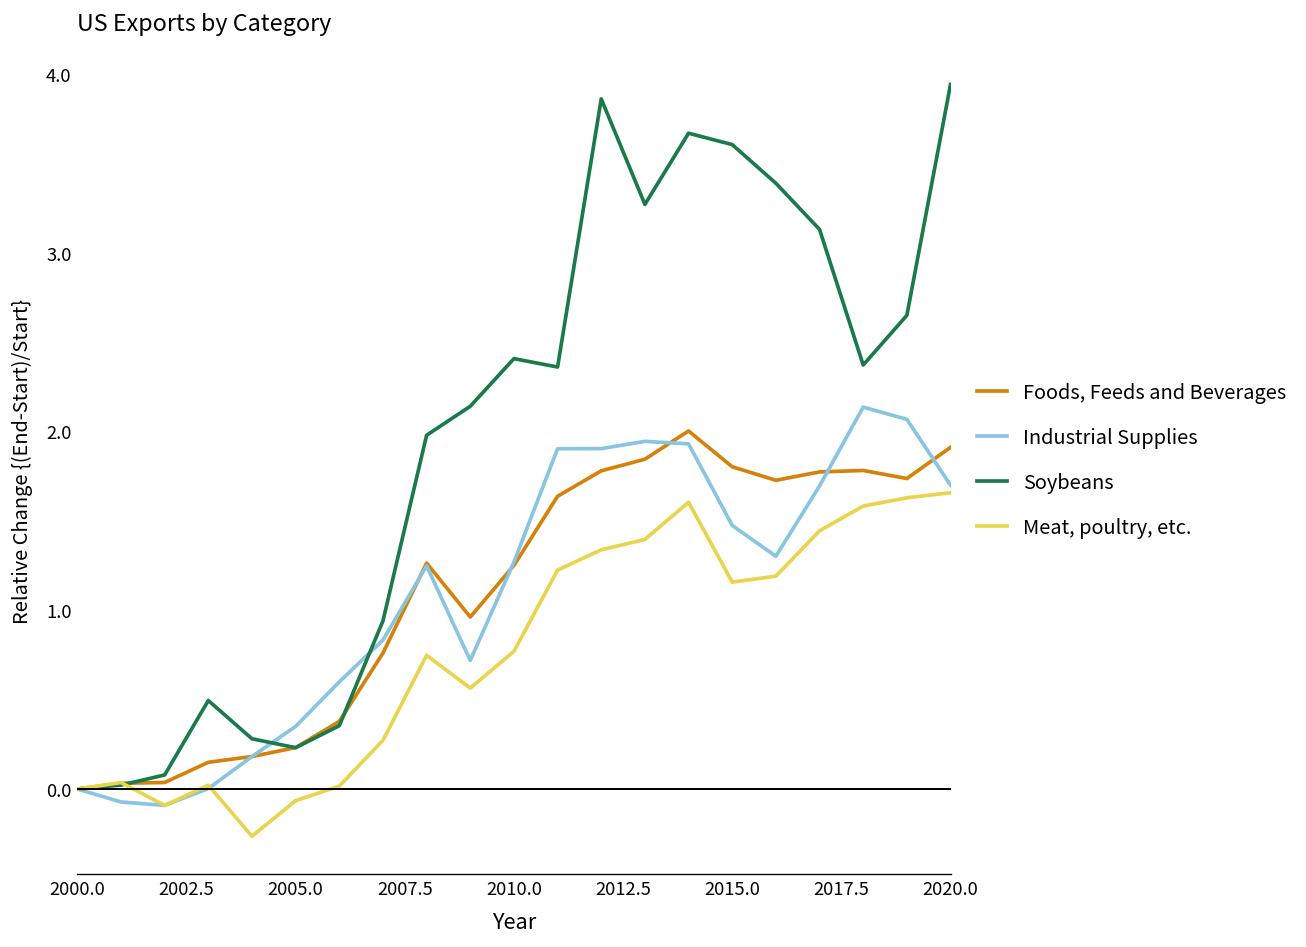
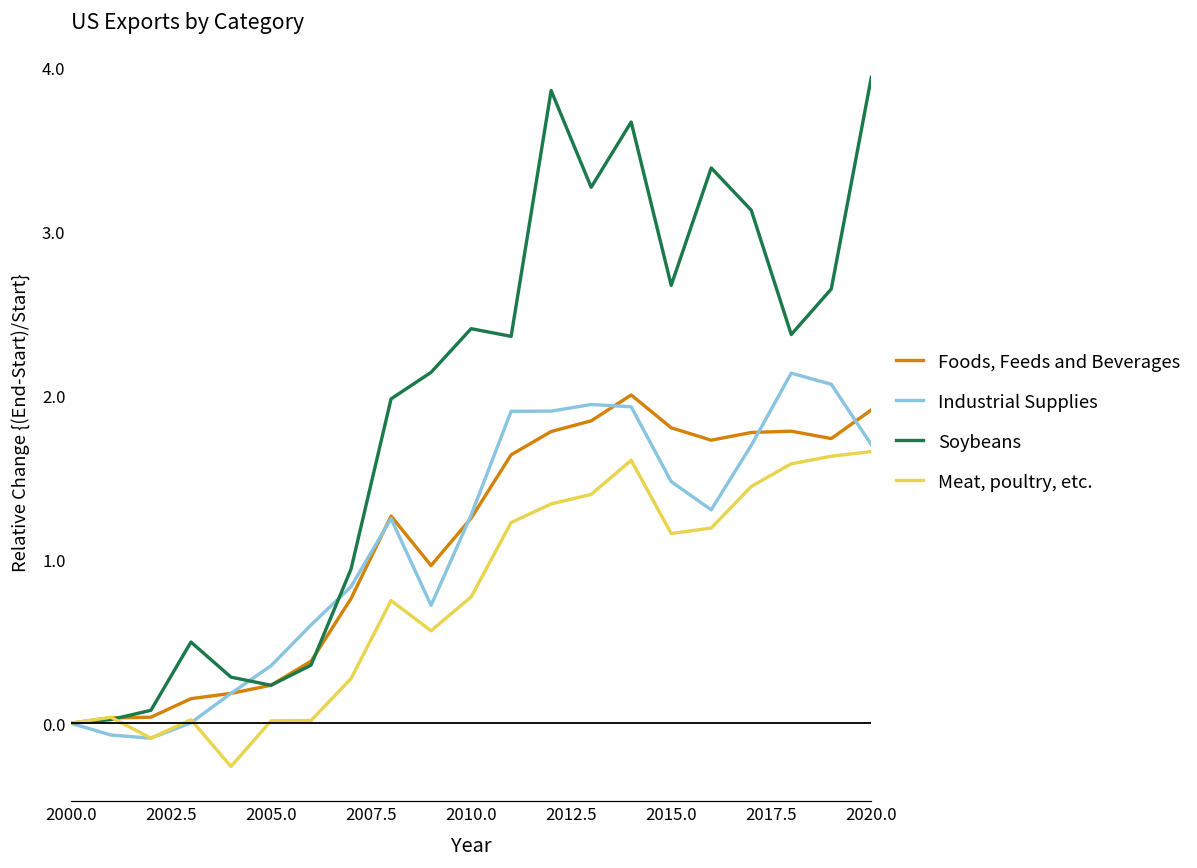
  {
    "Foods, Feeds and Beverages": {
      "2010.0": 1.25,
      "2015.0": 1.80,
      "2020.0": 1.91
    },
    "Industrial Supplies": {
      "2005.0": 0.35,
      "2010.0": 1.27,
      "2015.0": 1.47,
      "2020.0": 1.70
    },
    "Soybeans": {
      "2010.0": 2.41,
-     "2015.0": 3.60,
+     "2015.0": 2.67,
      "2020.0": 3.94
    },
    "Meat, poultry, etc.": {
-     "2005.0": -0.07,
+     "2005.0": 0.01,
      "2010.0": 0.77,
      "2015.0": 1.16,
      "2020.0": 1.66
    }
  }
